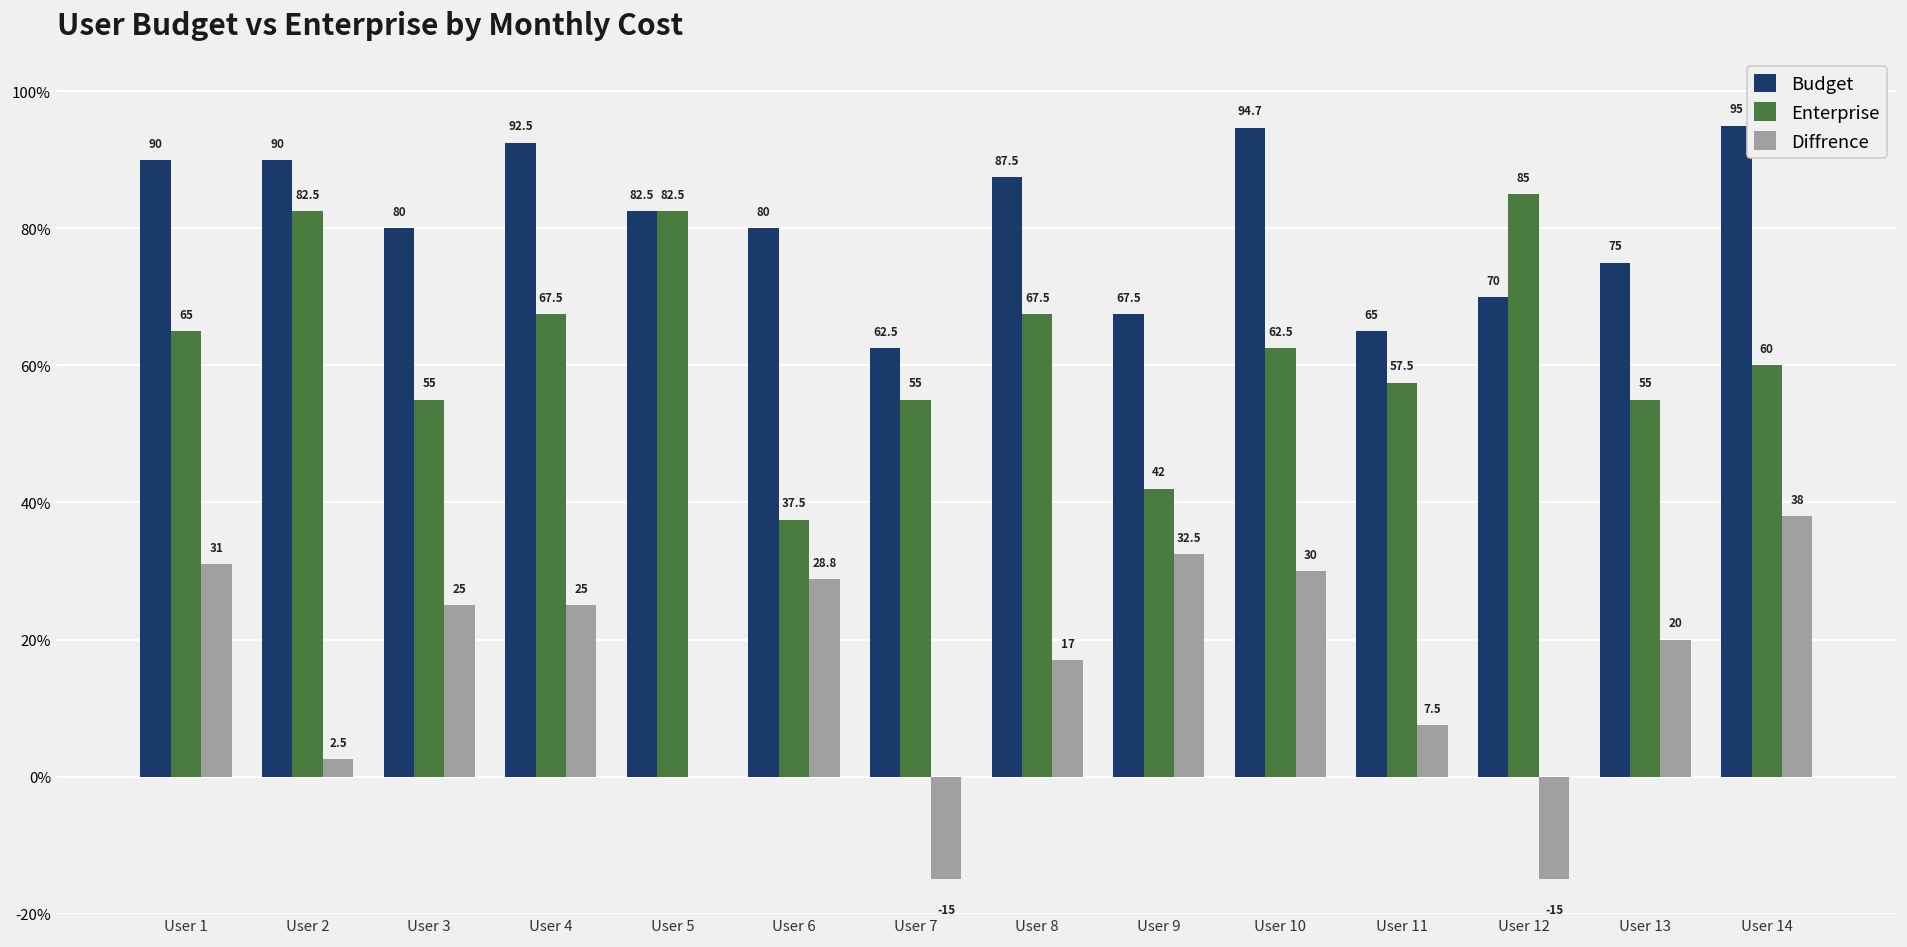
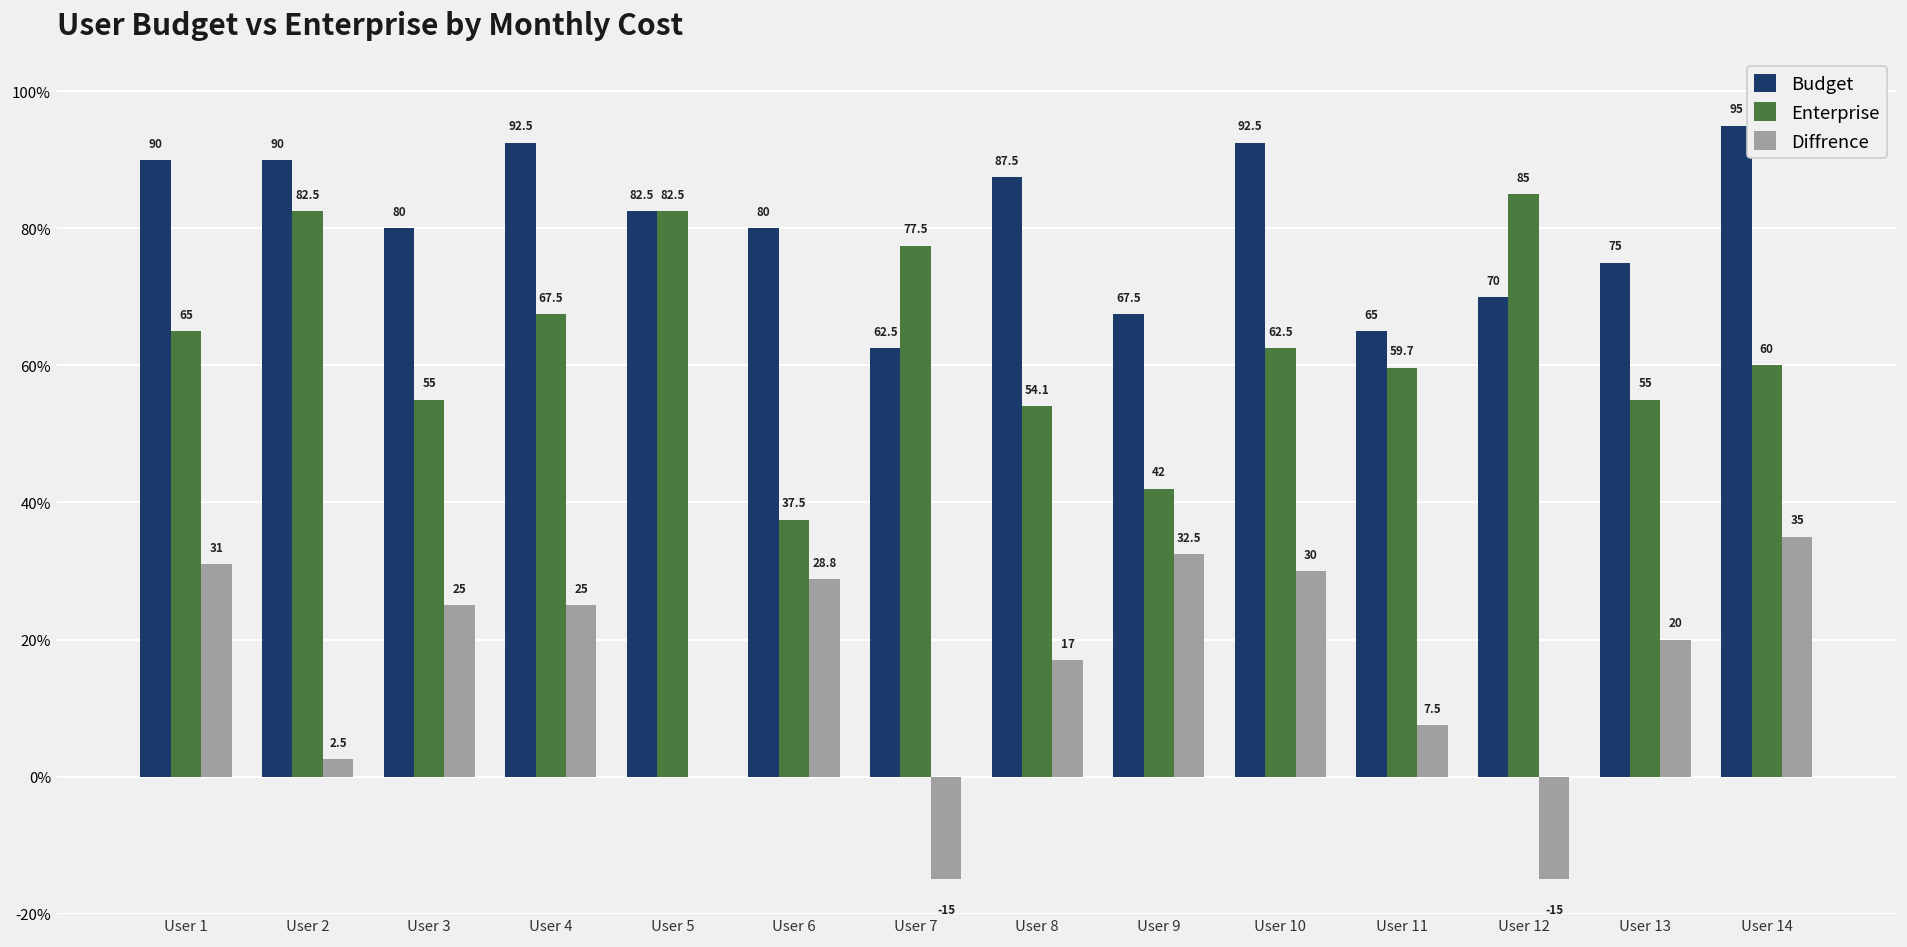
  {
    "Budget": {
      "User 1": 90,
      "User 2": 90,
      "User 3": 80,
      "User 4": 92.5,
      "User 5": 82.5,
      "User 6": 80,
      "User 7": 62.5,
      "User 8": 87.5,
      "User 9": 67.5,
-     "User 10": 94.7,
+     "User 10": 92.5,
      "User 11": 65,
      "User 12": 70,
      "User 13": 75,
      "User 14": 95
    },
    "Enterprise": {
      "User 1": 65,
      "User 2": 82.5,
      "User 3": 55,
      "User 4": 67.5,
      "User 5": 82.5,
      "User 6": 37.5,
-     "User 7": 55,
-     "User 8": 67.5,
+     "User 7": 77.5,
+     "User 8": 54.1,
      "User 9": 42,
      "User 10": 62.5,
-     "User 11": 57.5,
+     "User 11": 59.7,
      "User 12": 85,
      "User 13": 55,
      "User 14": 60
    },
    "Diffrence": {
      "User 1": 31,
      "User 2": 2.5,
      "User 3": 25,
      "User 4": 25,
      "User 6": 28.8,
      "User 7": -15,
      "User 8": 17,
      "User 9": 32.5,
      "User 10": 30,
      "User 11": 7.5,
      "User 12": -15,
      "User 13": 20,
-     "User 14": 38
+     "User 14": 35
    }
  }
